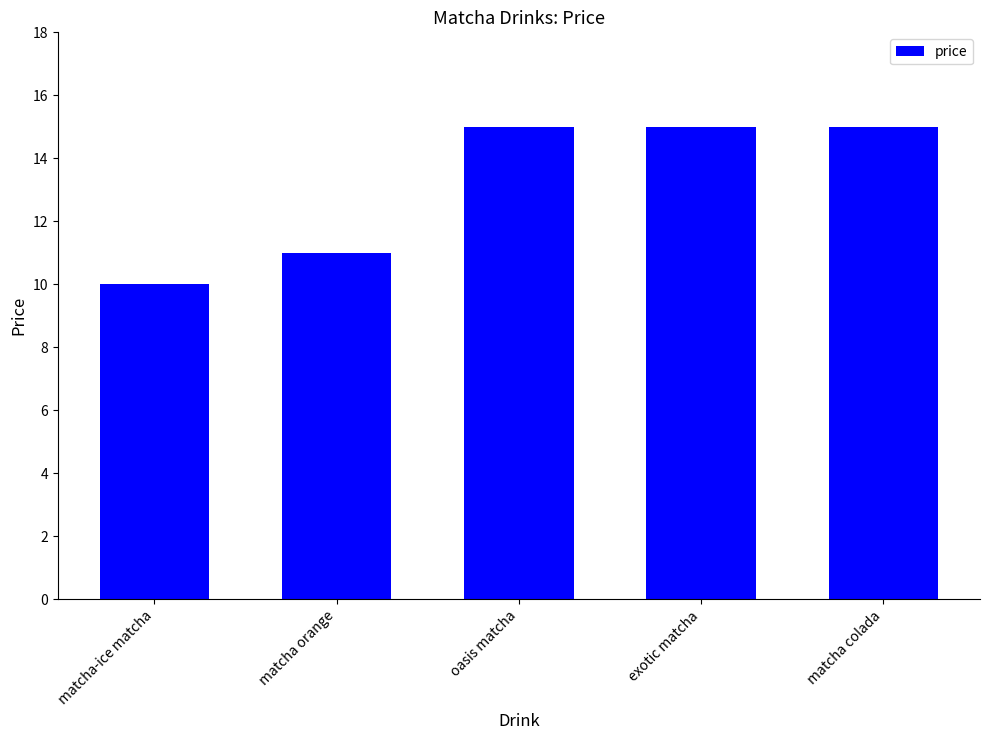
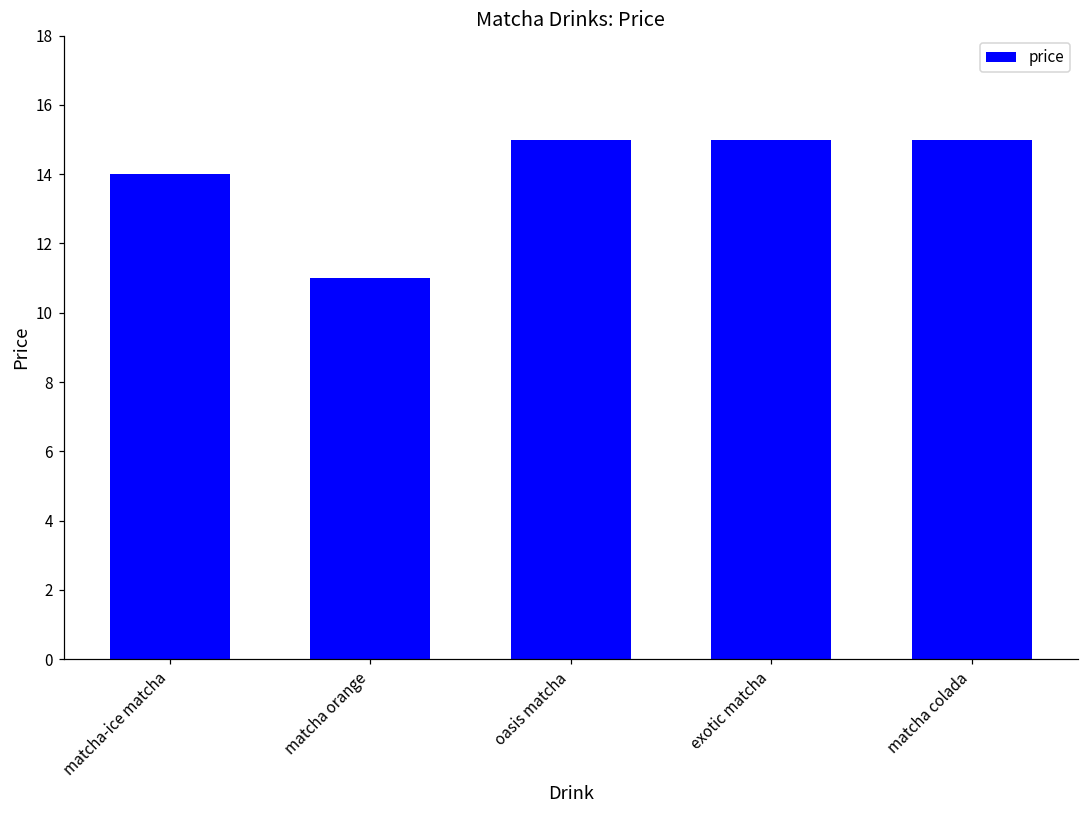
  {
-   "matcha-ice matcha": 10,
+   "matcha-ice matcha": 14,
    "matcha orange": 11,
    "oasis matcha": 15,
    "exotic matcha": 15,
    "matcha colada": 15
  }
